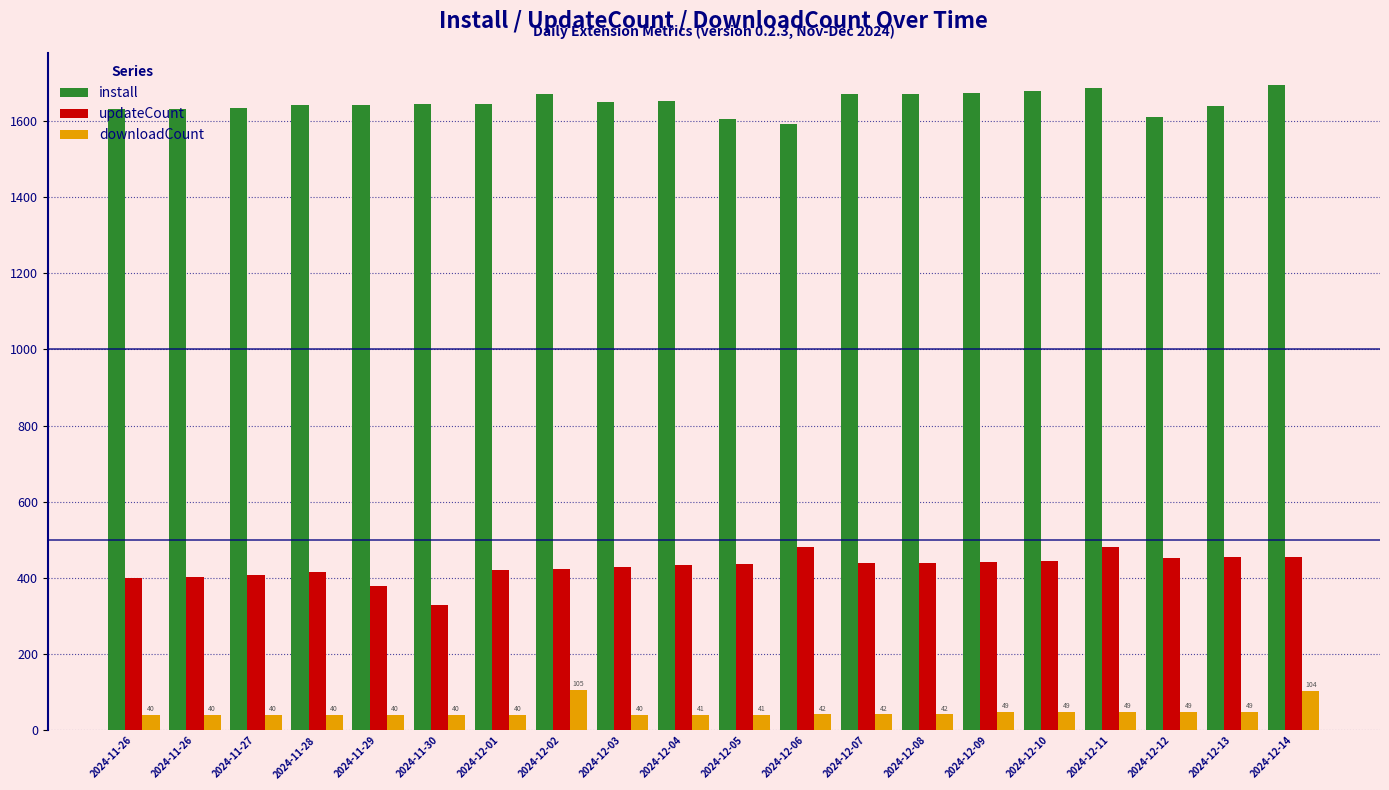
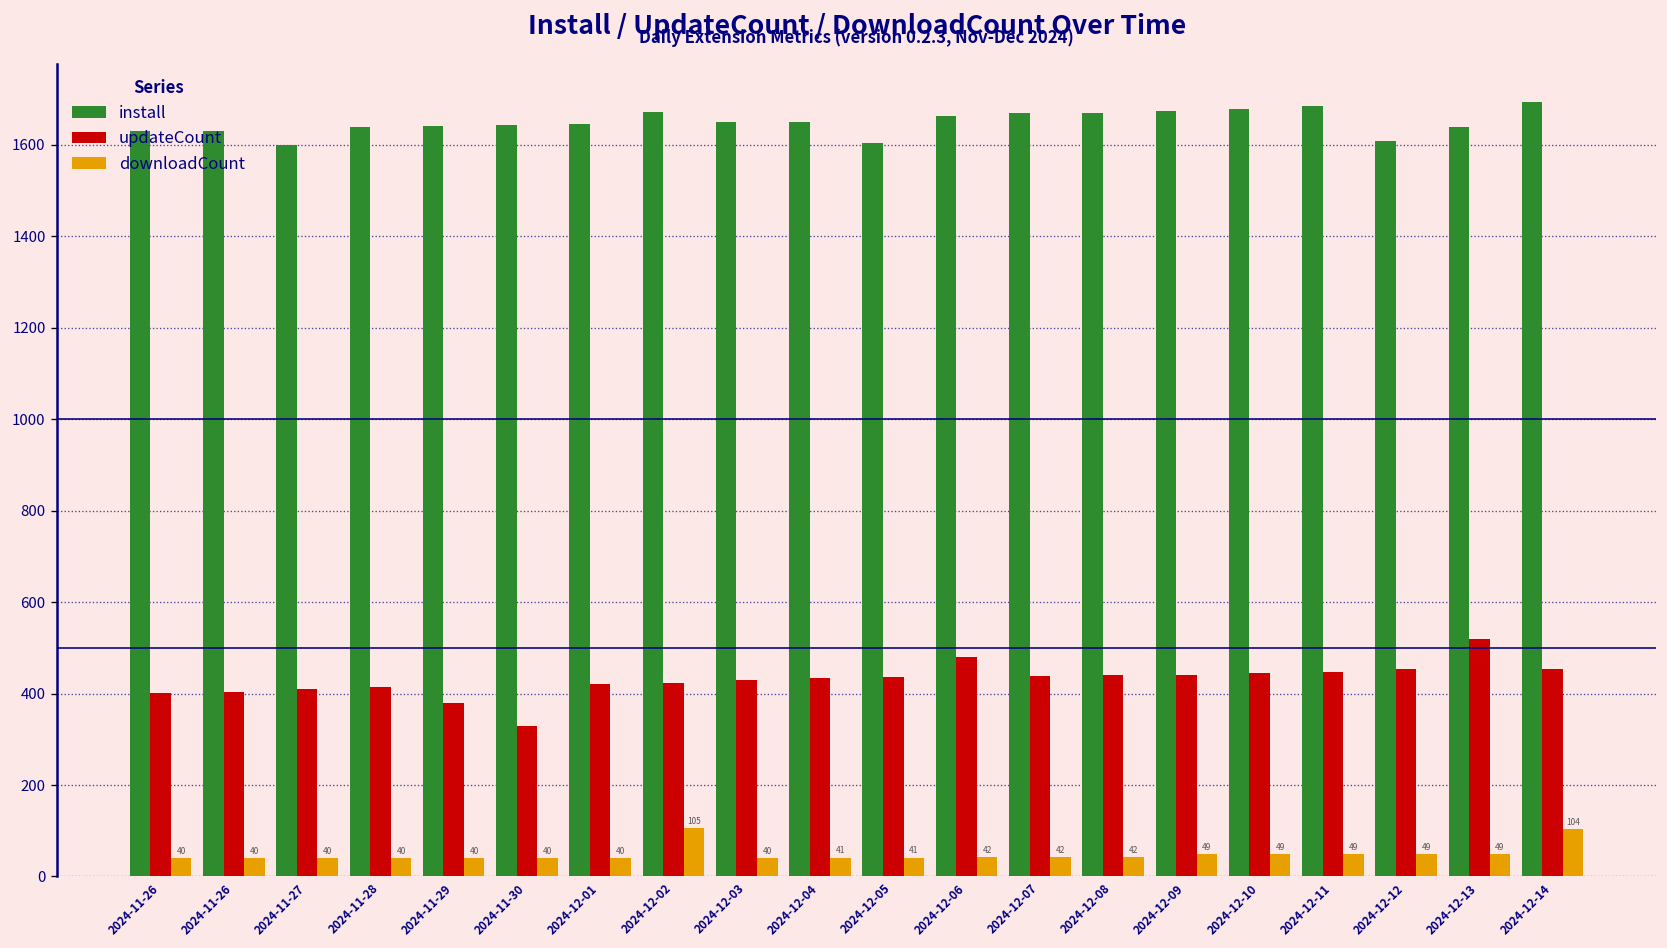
  {
    "install": {
-     "2024-11-27": 1630,
+     "2024-11-27": 1600,
      "2024-11-28": 1640,
      "2024-11-29": 1640,
      "2024-11-30": 1640,
      "2024-12-01": 1650,
      "2024-12-02": 1670,
      "2024-12-03": 1650,
      "2024-12-04": 1650,
      "2024-12-05": 1600,
-     "2024-12-06": 1590,
+     "2024-12-06": 1660,
      "2024-12-07": 1670,
      "2024-12-08": 1670,
      "2024-12-09": 1670,
      "2024-12-10": 1680,
      "2024-12-11": 1690,
      "2024-12-12": 1610,
      "2024-12-13": 1640,
      "2024-12-14": 1690
    },
    "updateCount": {
      "2024-11-27": 410,
      "2024-11-28": 420,
      "2024-11-29": 380,
      "2024-11-30": 330,
      "2024-12-01": 420,
      "2024-12-02": 420,
      "2024-12-03": 430,
      "2024-12-04": 430,
      "2024-12-05": 440,
      "2024-12-06": 480,
      "2024-12-07": 440,
      "2024-12-08": 440,
      "2024-12-09": 440,
      "2024-12-10": 440,
-     "2024-12-11": 480,
+     "2024-12-11": 450,
      "2024-12-12": 450,
-     "2024-12-13": 450,
+     "2024-12-13": 520,
      "2024-12-14": 450
    },
    "downloadCount": {
      "2024-11-27": 40,
      "2024-11-28": 40,
      "2024-11-29": 40,
      "2024-11-30": 40,
      "2024-12-01": 40,
      "2024-12-02": 105,
      "2024-12-03": 40,
      "2024-12-04": 41,
      "2024-12-05": 41,
      "2024-12-06": 42,
      "2024-12-07": 42,
      "2024-12-08": 42,
      "2024-12-09": 49,
      "2024-12-10": 49,
      "2024-12-11": 49,
      "2024-12-12": 49,
      "2024-12-13": 49,
      "2024-12-14": 104
    }
  }
